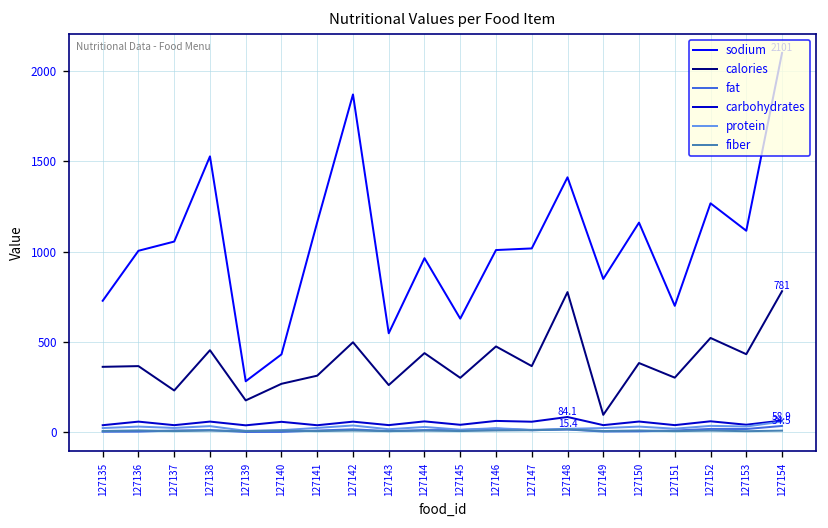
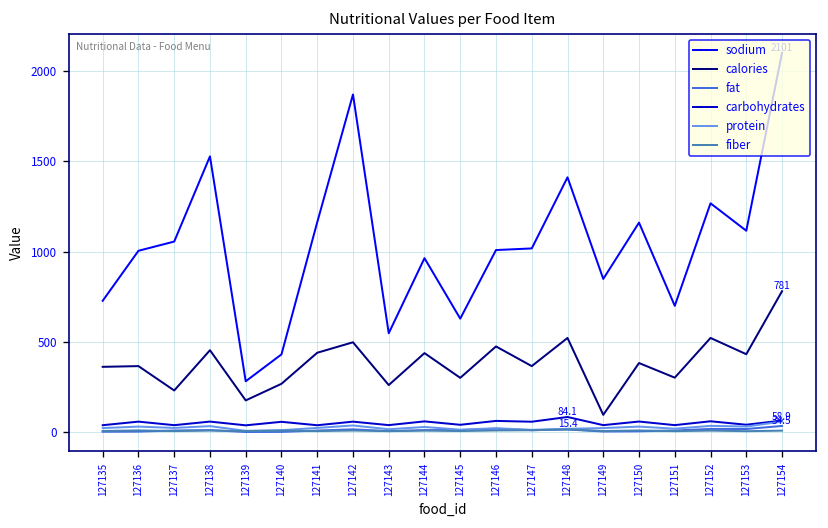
  {
    "calories": {
      "127135": 360,
      "127136": 370,
      "127137": 230,
      "127138": 450,
      "127139": 180,
      "127140": 270,
-     "127141": 310,
+     "127141": 440,
      "127142": 500,
      "127143": 260,
      "127144": 440,
      "127145": 300,
      "127146": 480,
      "127147": 370,
-     "127148": 780,
+     "127148": 520,
      "127149": 100,
      "127150": 380,
      "127151": 300,
      "127152": 520,
      "127153": 430
    }
  }
